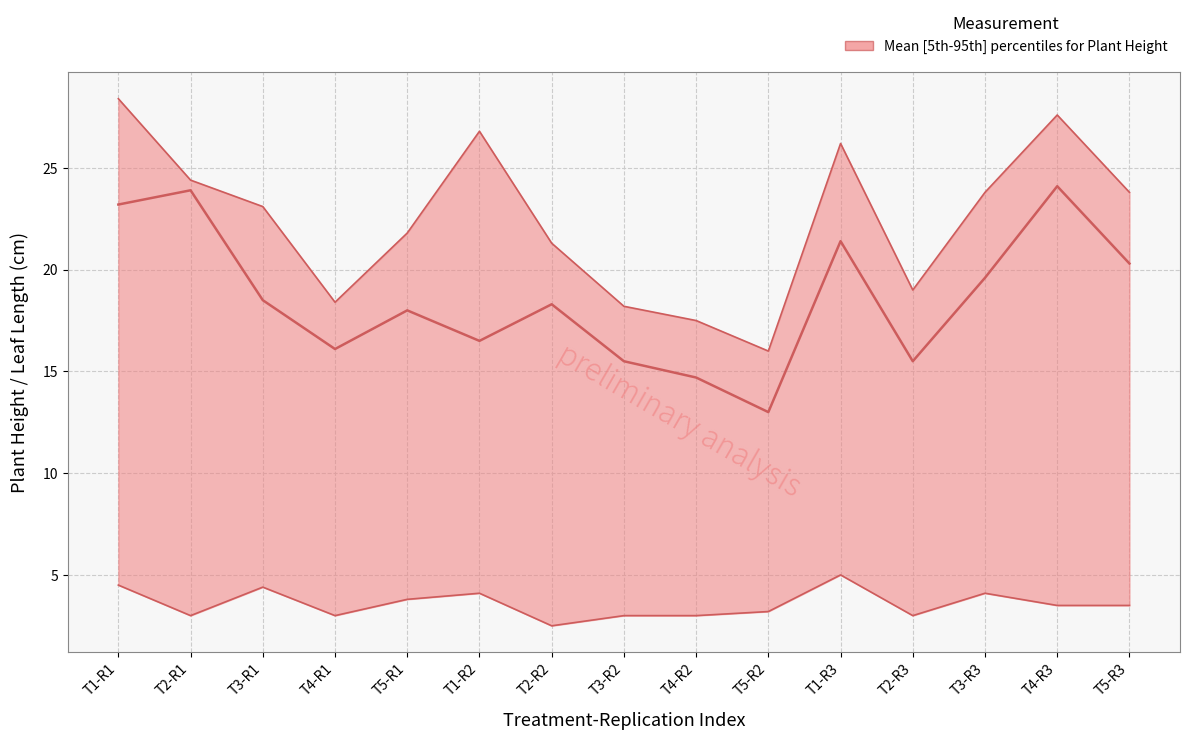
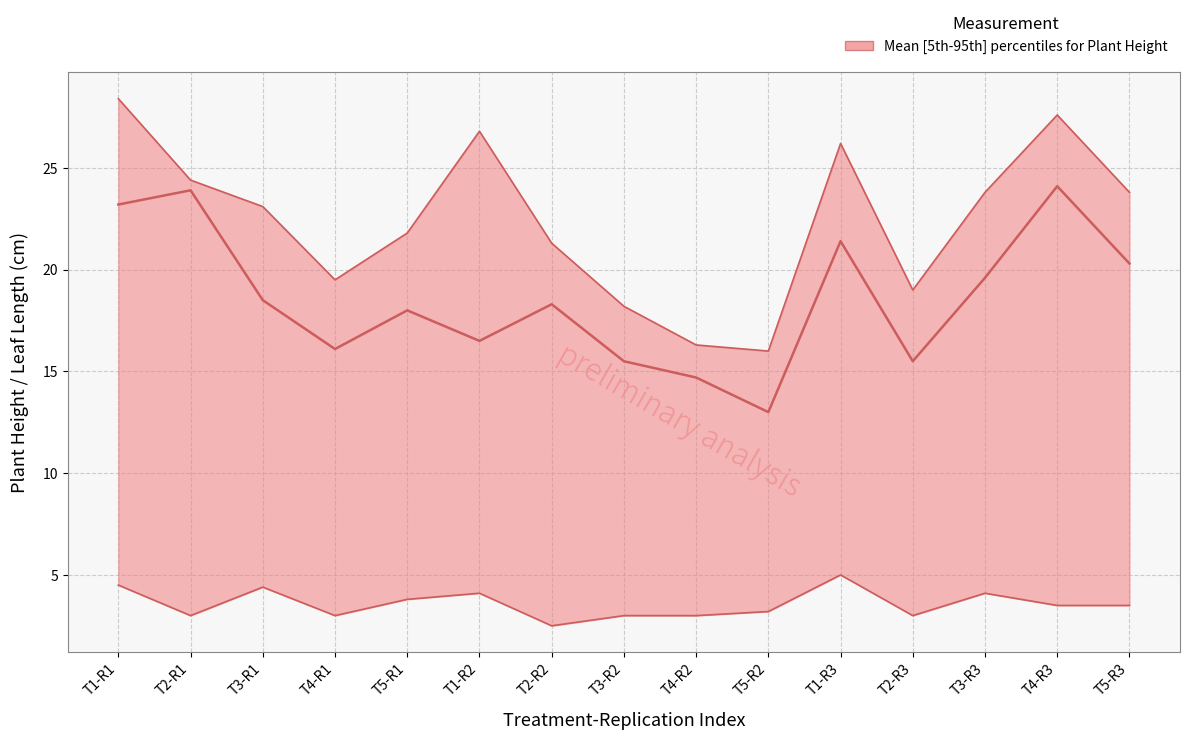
  {
    "Mean [5th-95th] percentiles for Plant Height": {
      "T1-R1": 28.4,
      "T2-R1": 24.4,
      "T3-R1": 23.1,
-     "T4-R1": 18.4,
+     "T4-R1": 19.5,
      "T5-R1": 21.8,
      "T1-R2": 26.8,
      "T2-R2": 21.3,
      "T3-R2": 18.2,
-     "T4-R2": 17.5,
+     "T4-R2": 16.3,
      "T5-R2": 16.0,
      "T1-R3": 26.2,
      "T2-R3": 19.0,
      "T3-R3": 23.8,
      "T4-R3": 27.6,
      "T5-R3": 23.8
    }
  }
